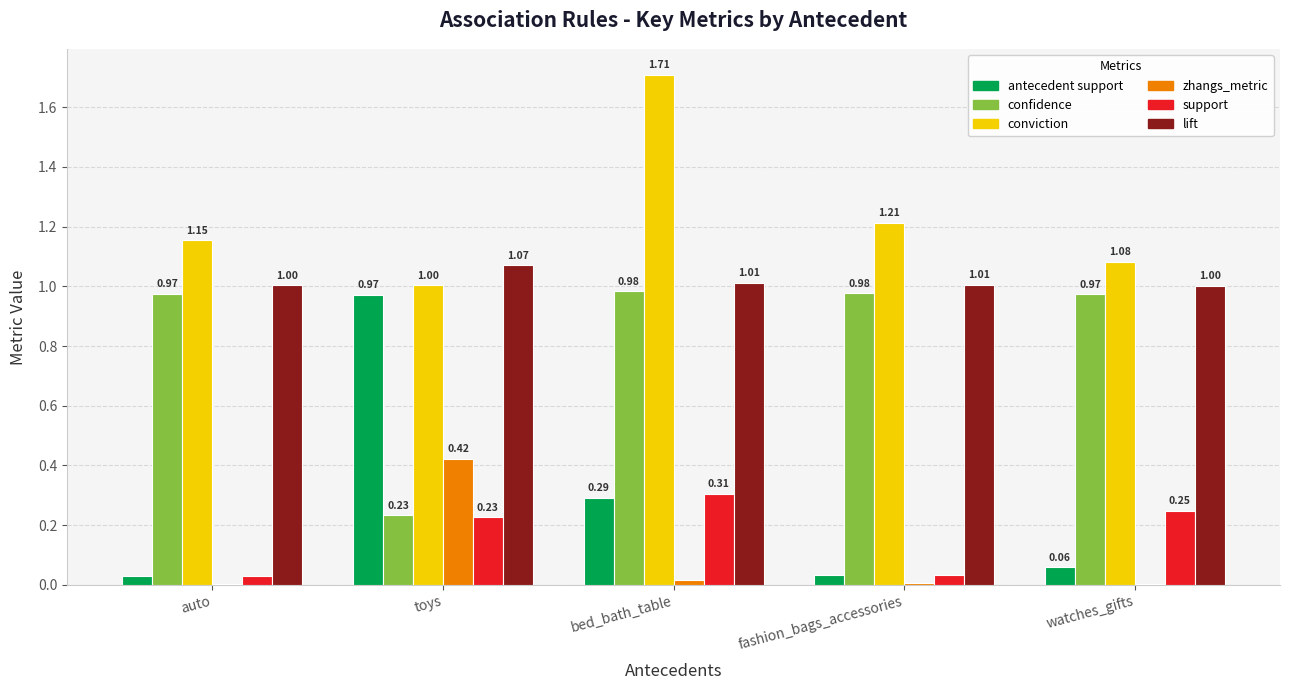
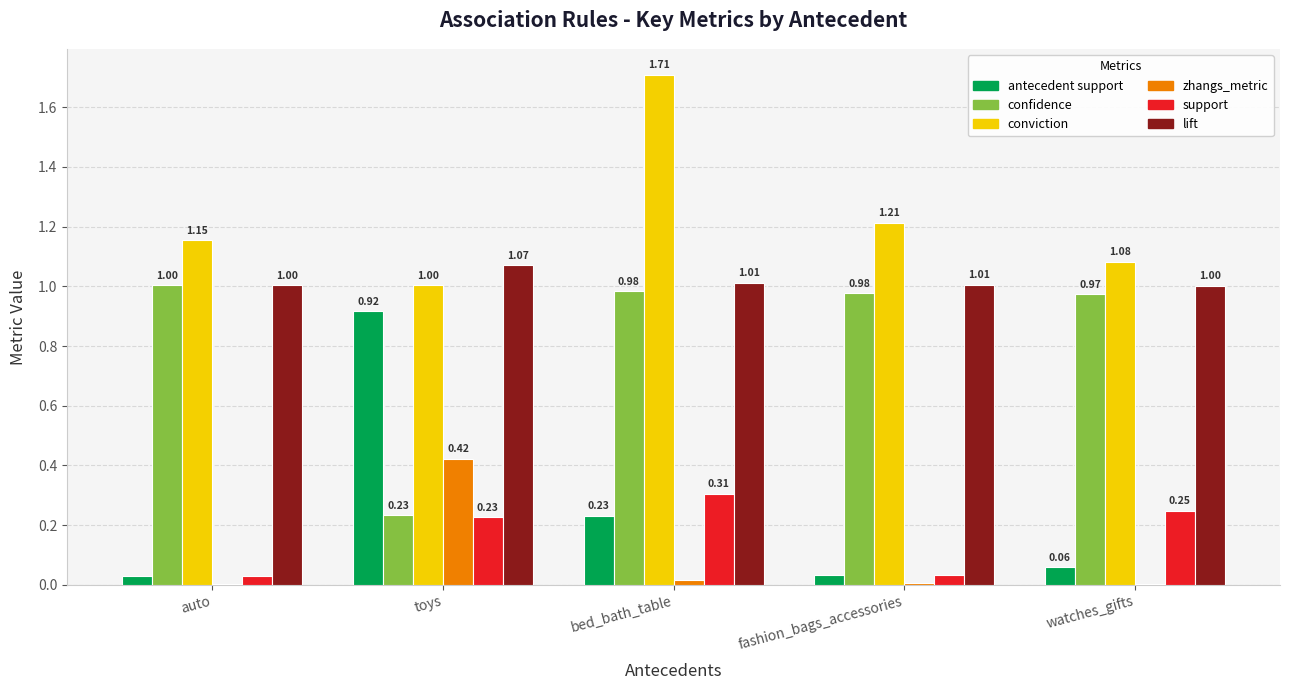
  {
    "antecedent support": {
-     "toys": 0.97,
-     "bed_bath_table": 0.29,
+     "toys": 0.92,
+     "bed_bath_table": 0.23,
      "watches_gifts": 0.06
    },
    "confidence": {
-     "auto": 0.97,
+     "auto": 1.00,
      "toys": 0.23,
      "bed_bath_table": 0.98,
      "fashion_bags_accessories": 0.98,
      "watches_gifts": 0.97
    },
    "conviction": {
      "auto": 1.15,
      "toys": 1.00,
      "bed_bath_table": 1.71,
      "fashion_bags_accessories": 1.21,
      "watches_gifts": 1.08
    },
    "zhangs_metric": {
      "toys": 0.42
    },
    "support": {
      "toys": 0.23,
      "bed_bath_table": 0.31,
      "watches_gifts": 0.25
    },
    "lift": {
      "auto": 1.00,
      "toys": 1.07,
      "bed_bath_table": 1.01,
      "fashion_bags_accessories": 1.01,
      "watches_gifts": 1.00
    }
  }
